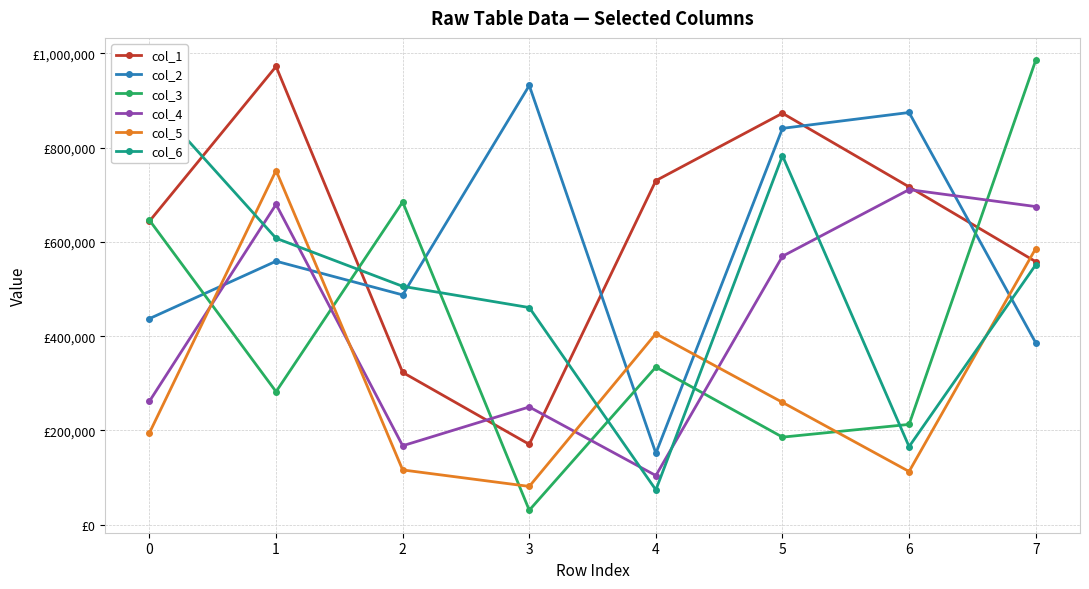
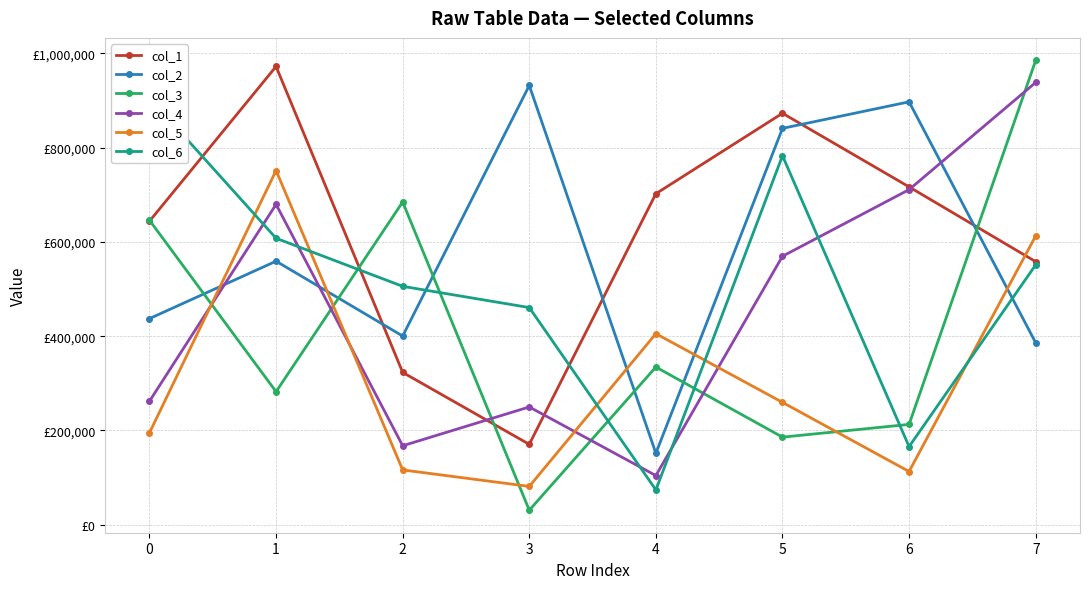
  {
    "col_1": {
      "1": "£970,000",
      "2": "£320,000",
      "3": "£170,000",
-     "4": "£730,000",
+     "4": "£700,000",
      "5": "£870,000",
      "6": "£720,000",
      "7": "£560,000"
    },
    "col_2": {
      "0": "£440,000",
      "1": "£560,000",
-     "2": "£490,000",
+     "2": "£400,000",
      "3": "£930,000",
      "4": "£150,000",
      "5": "£840,000",
-     "6": "£870,000",
+     "6": "£900,000",
      "7": "£390,000"
    },
    "col_4": {
      "0": "£260,000",
      "1": "£680,000",
      "2": "£170,000",
      "3": "£250,000",
      "4": "£100,000",
      "5": "£570,000",
      "6": "£710,000",
-     "7": "£680,000"
+     "7": "£940,000"
    },
    "col_5": {
      "0": "£190,000",
      "1": "£750,000",
      "2": "£120,000",
      "3": "£80,000",
      "4": "£410,000",
      "5": "£260,000",
      "6": "£110,000",
-     "7": "£590,000"
+     "7": "£610,000"
    }
  }
